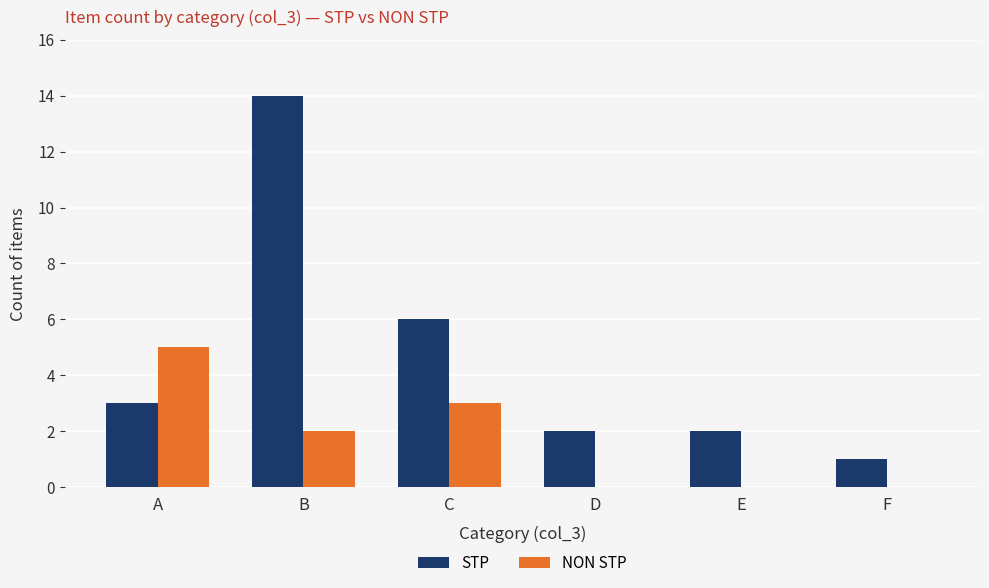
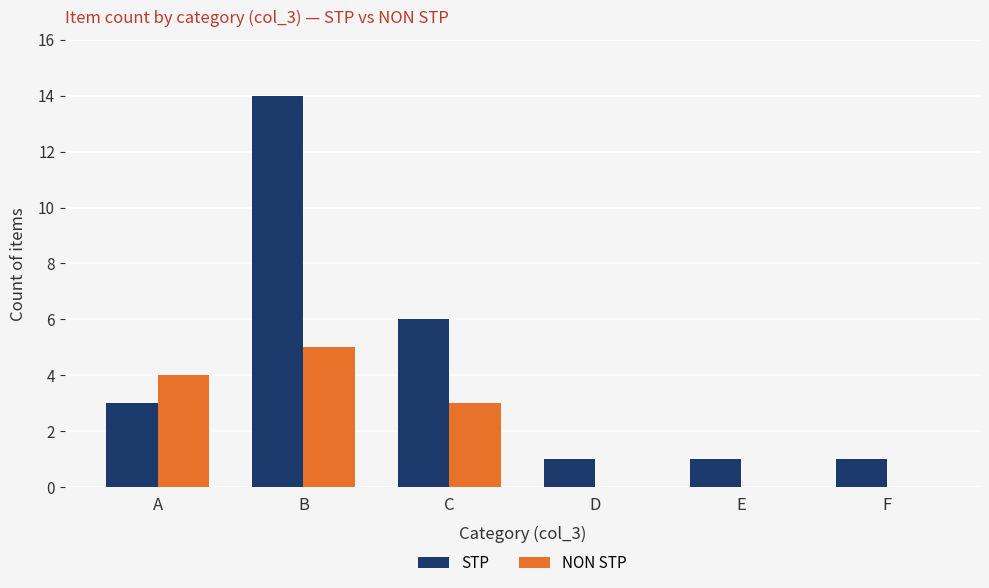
  {
    "STP": {
      "A": 3,
      "B": 14,
      "C": 6,
-     "D": 2,
-     "E": 2,
+     "D": 1,
+     "E": 1,
      "F": 1
    },
    "NON STP": {
-     "A": 5,
-     "B": 2,
+     "A": 4,
+     "B": 5,
      "C": 3,
      "D": 0,
      "E": 0,
      "F": 0
    }
  }
